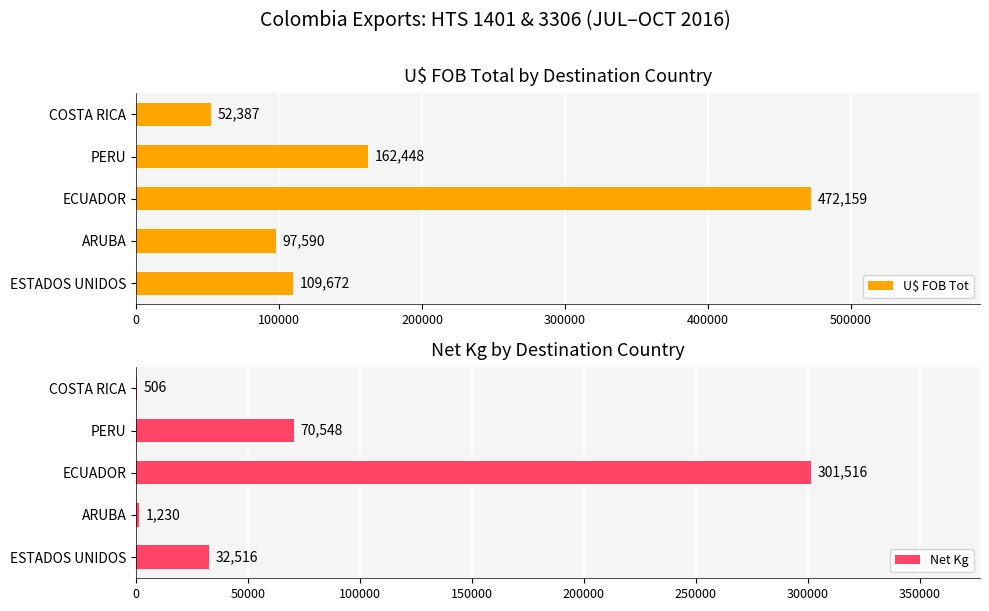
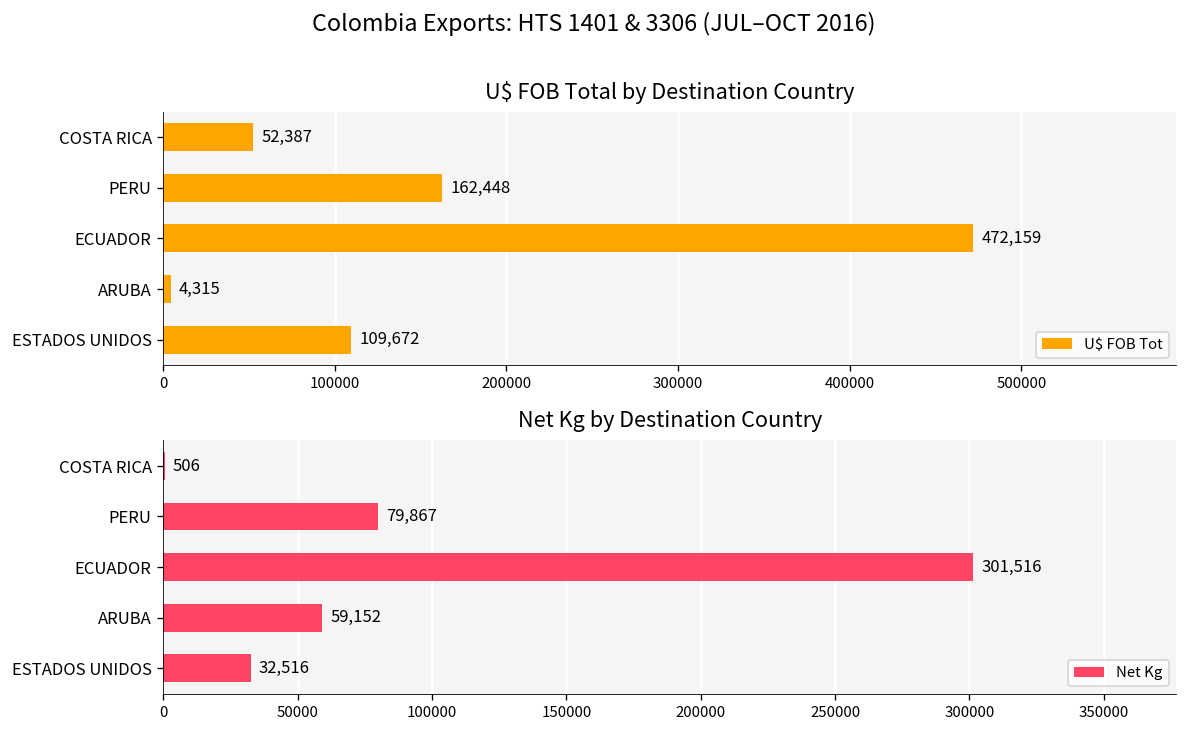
  {
    "U$ FOB Total by Destination Country": {
      "COSTA RICA": "52,387",
      "PERU": "162,448",
      "ECUADOR": "472,159",
-     "ARUBA": "97,590",
+     "ARUBA": "4,315",
      "ESTADOS UNIDOS": "109,672"
    },
    "Net Kg by Destination Country": {
      "COSTA RICA": "506",
-     "PERU": "70,548",
+     "PERU": "79,867",
      "ECUADOR": "301,516",
-     "ARUBA": "1,230",
+     "ARUBA": "59,152",
      "ESTADOS UNIDOS": "32,516"
    }
  }
